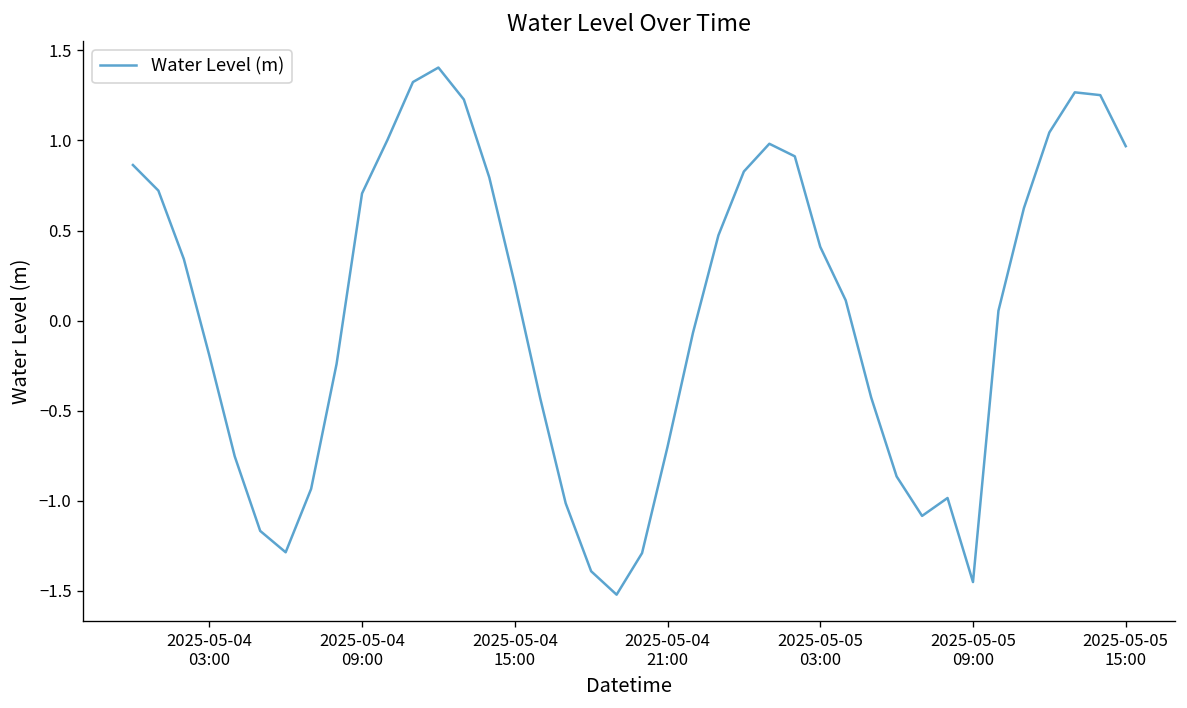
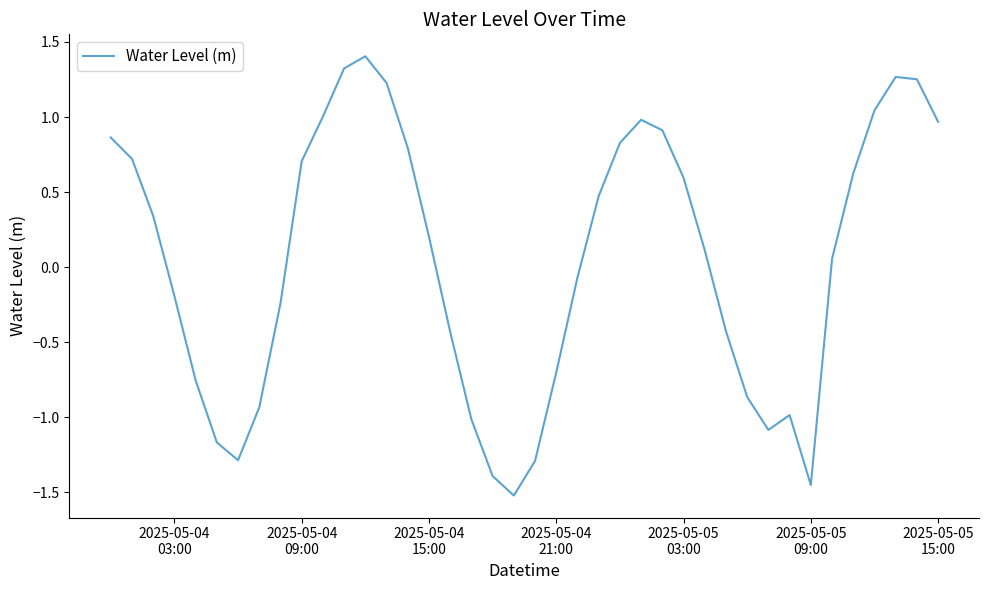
  {
    "2025-05-04 03:00": -0.19,
    "2025-05-04 09:00": 0.71,
    "2025-05-04 15:00": 0.20,
    "2025-05-04 21:00": -0.70,
-   "2025-05-05 03:00": 0.41,
+   "2025-05-05 03:00": 0.60,
    "2025-05-05 09:00": -1.45,
    "2025-05-05 15:00": 0.97
  }
